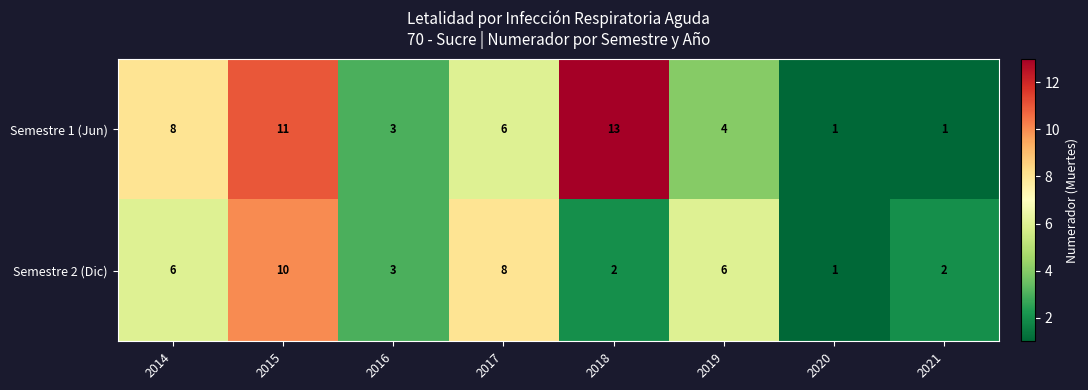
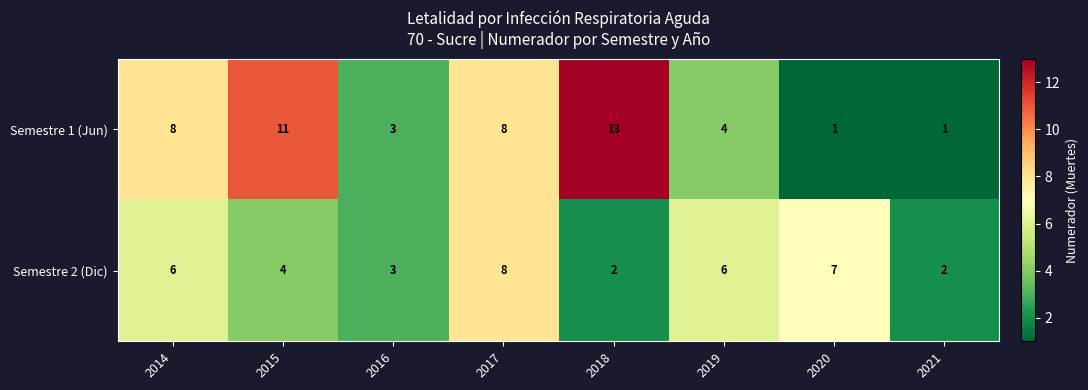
  {
    "Semestre 1 (Jun)": {
      "2014": 8,
      "2015": 11,
      "2016": 3,
-     "2017": 6,
+     "2017": 8,
      "2018": 13,
      "2019": 4,
      "2020": 1,
      "2021": 1
    },
    "Semestre 2 (Dic)": {
      "2014": 6,
-     "2015": 10,
+     "2015": 4,
      "2016": 3,
      "2017": 8,
      "2018": 2,
      "2019": 6,
-     "2020": 1,
+     "2020": 7,
      "2021": 2
    }
  }
